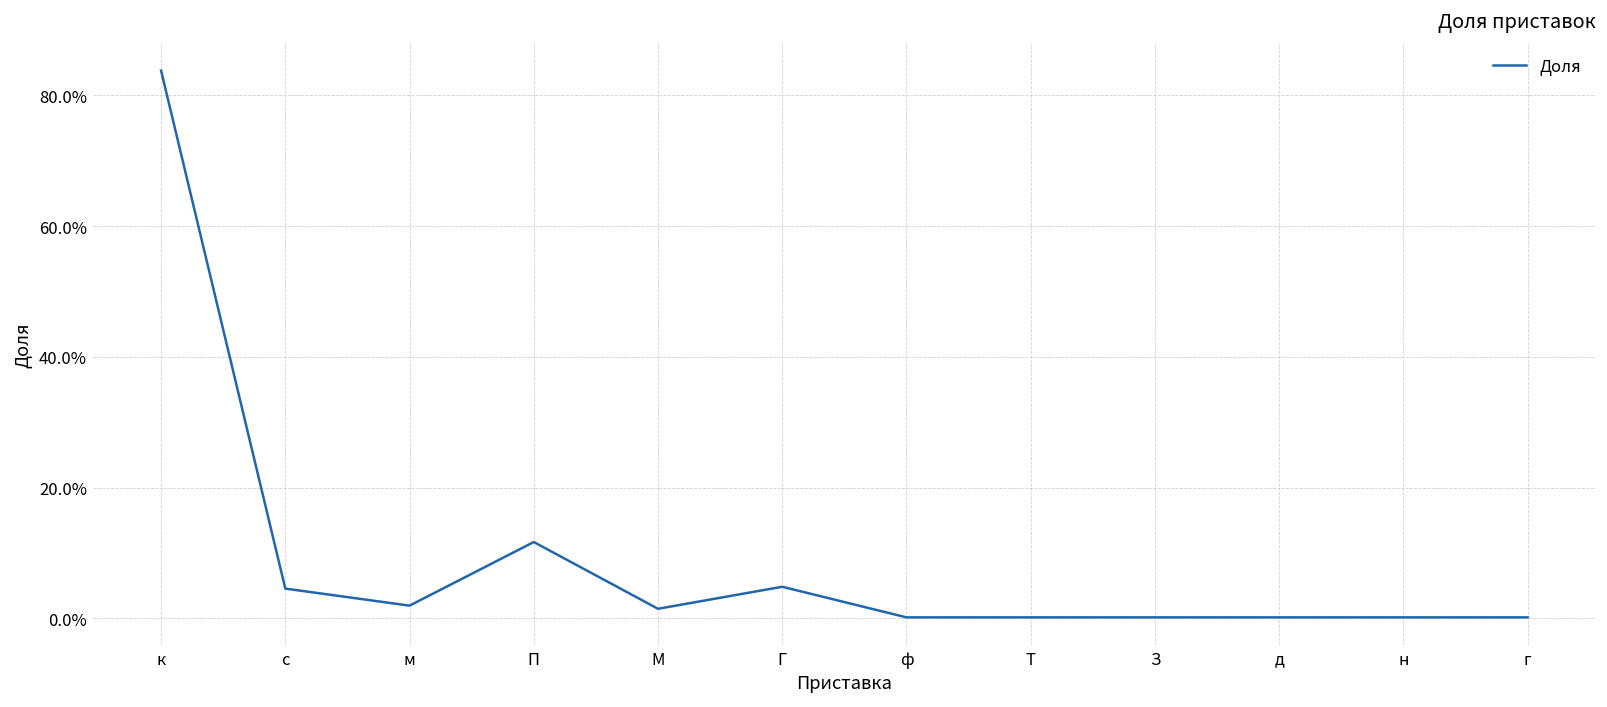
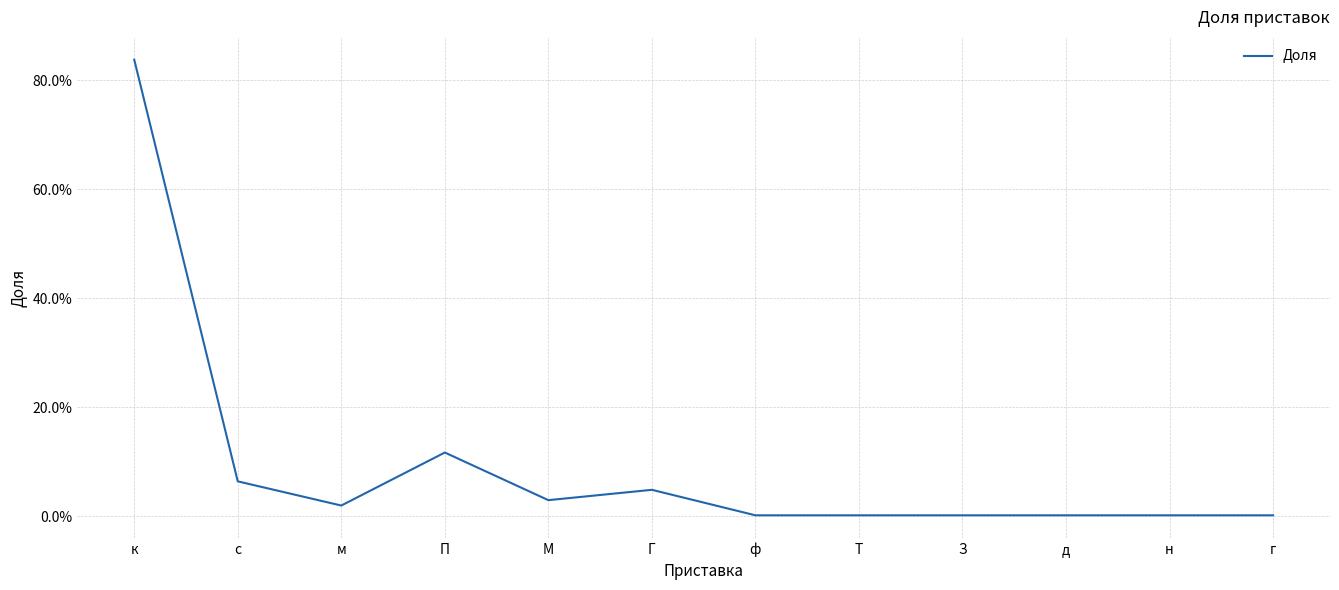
  {
    "к": "84%",
-   "с": "5%",
+   "с": "6%",
    "м": "2%",
    "П": "12%",
-   "М": "1%",
+   "М": "3%",
    "Г": "5%",
    "ф": "0%",
    "Т": "0%",
    "З": "0%",
    "д": "0%",
    "н": "0%",
    "г": "0%"
  }
